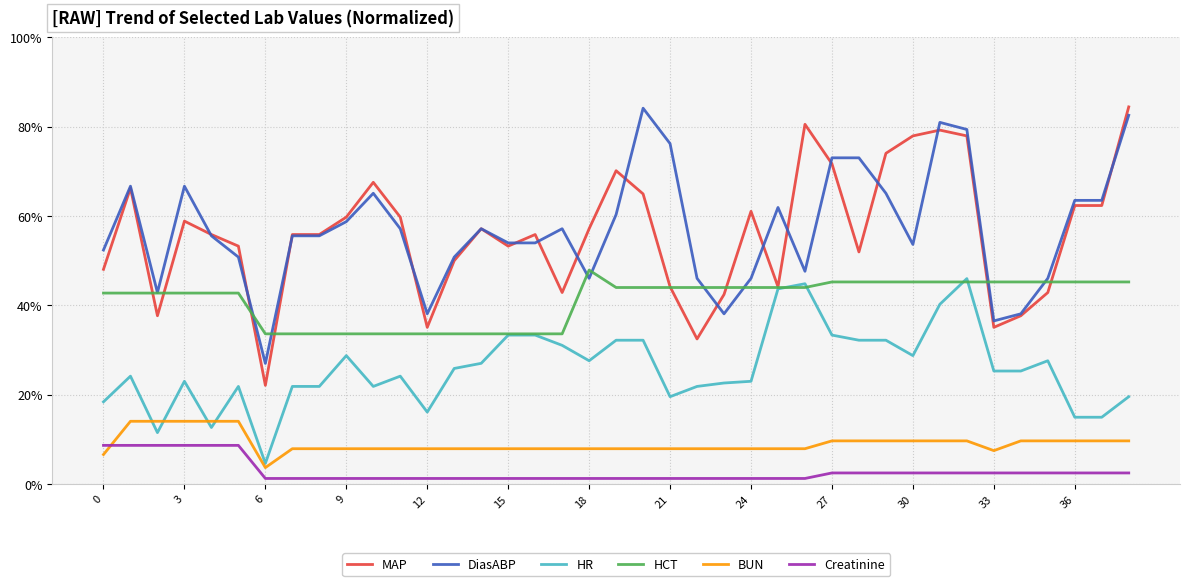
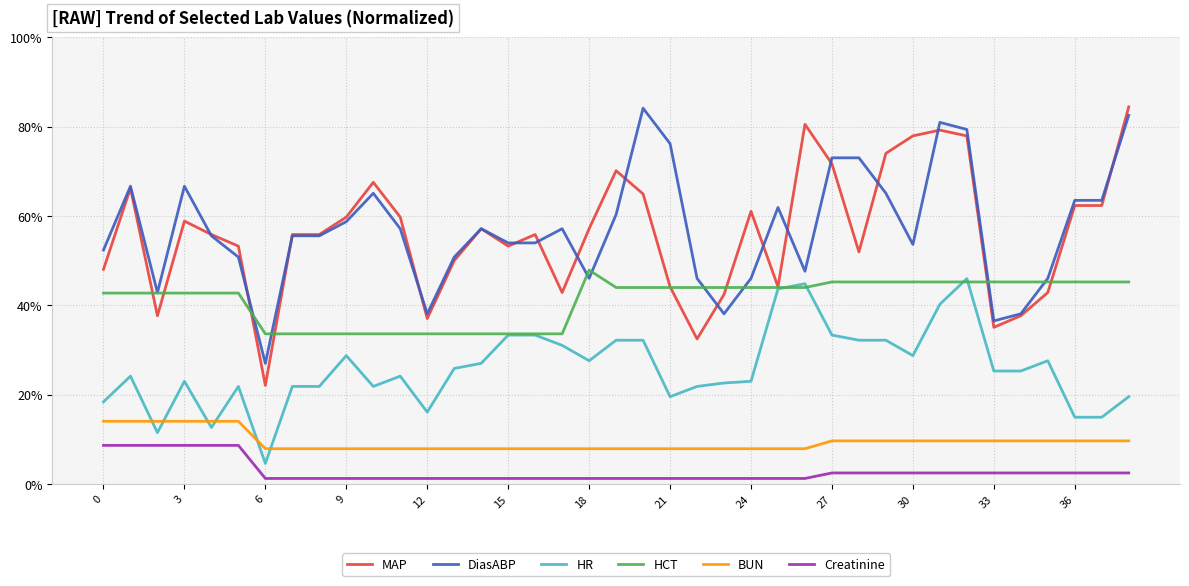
  {
    "MAP": {
      "0": "48%",
      "3": "59%",
      "6": "22%",
      "9": "60%",
-     "12": "35%",
+     "12": "37%",
      "15": "53%",
      "18": "57%",
      "24": "61%",
      "27": "72%",
      "30": "78%",
      "33": "35%",
      "36": "62%"
    },
    "DiasABP": {
      "0": "52%",
      "3": "67%",
      "6": "27%",
      "9": "59%",
      "12": "38%",
      "15": "54%",
      "18": "46%",
      "21": "76%",
      "24": "46%",
      "27": "73%",
      "30": "54%",
      "33": "37%",
      "36": "63%"
    },
    "HR": {
      "0": "18%",
      "3": "23%",
      "6": "5%",
      "9": "29%",
      "12": "16%",
      "18": "28%",
      "21": "20%",
      "24": "23%",
      "27": "33%",
      "30": "29%",
      "33": "25%",
      "36": "15%"
    },
    "HCT": {
      "0": "43%",
      "3": "43%",
      "6": "34%",
      "9": "34%",
      "12": "34%",
      "18": "48%",
      "24": "44%",
      "27": "45%",
      "30": "45%",
      "33": "45%",
      "36": "45%"
    },
    "BUN": {
-     "0": "7%",
+     "0": "14%",
      "3": "14%",
-     "6": "4%",
+     "6": "8%",
      "9": "8%",
      "12": "8%",
      "15": "8%",
      "18": "8%",
      "21": "8%",
      "24": "8%",
      "27": "10%",
      "30": "10%",
-     "33": "7%",
+     "33": "10%",
      "36": "10%"
    },
    "Creatinine": {
      "0": "9%",
      "3": "9%",
      "6": "1%",
      "9": "1%",
      "12": "1%",
      "15": "1%",
      "18": "1%",
      "21": "1%",
      "24": "1%",
      "27": "2%",
      "30": "2%",
      "33": "2%",
      "36": "2%"
    }
  }
